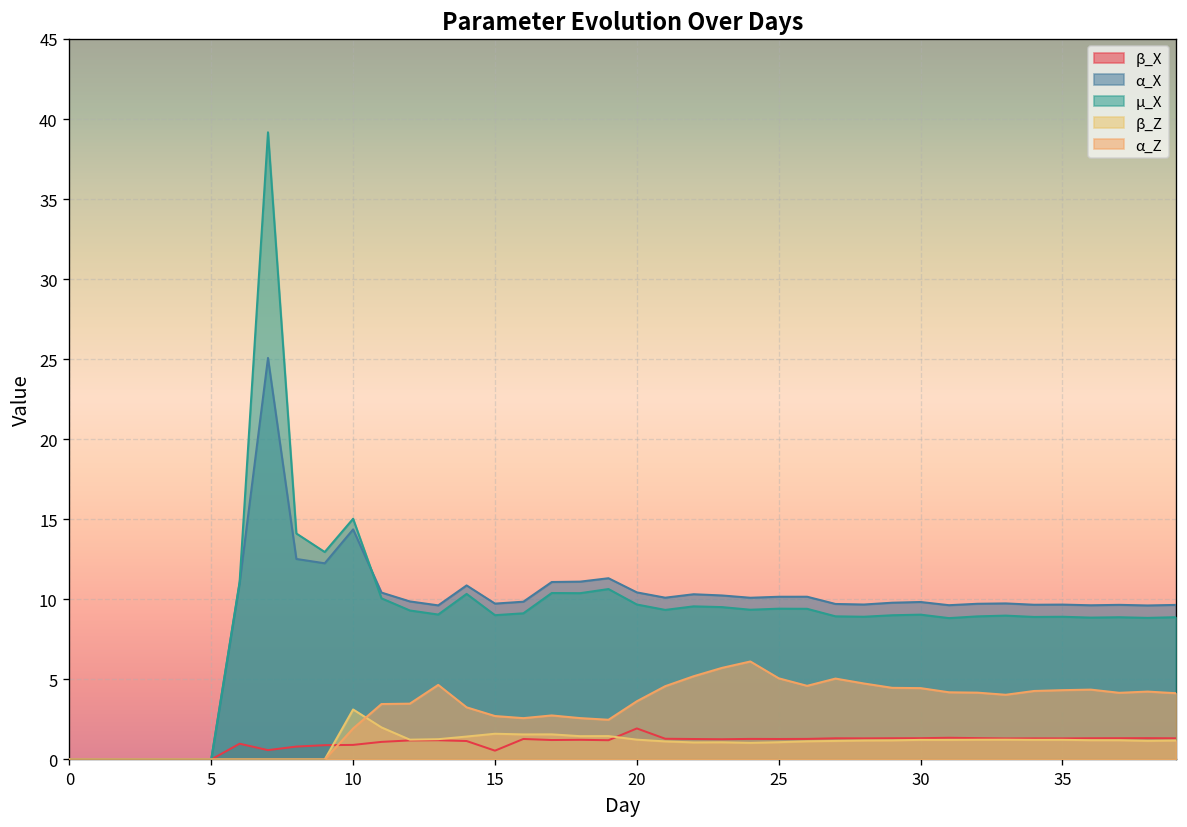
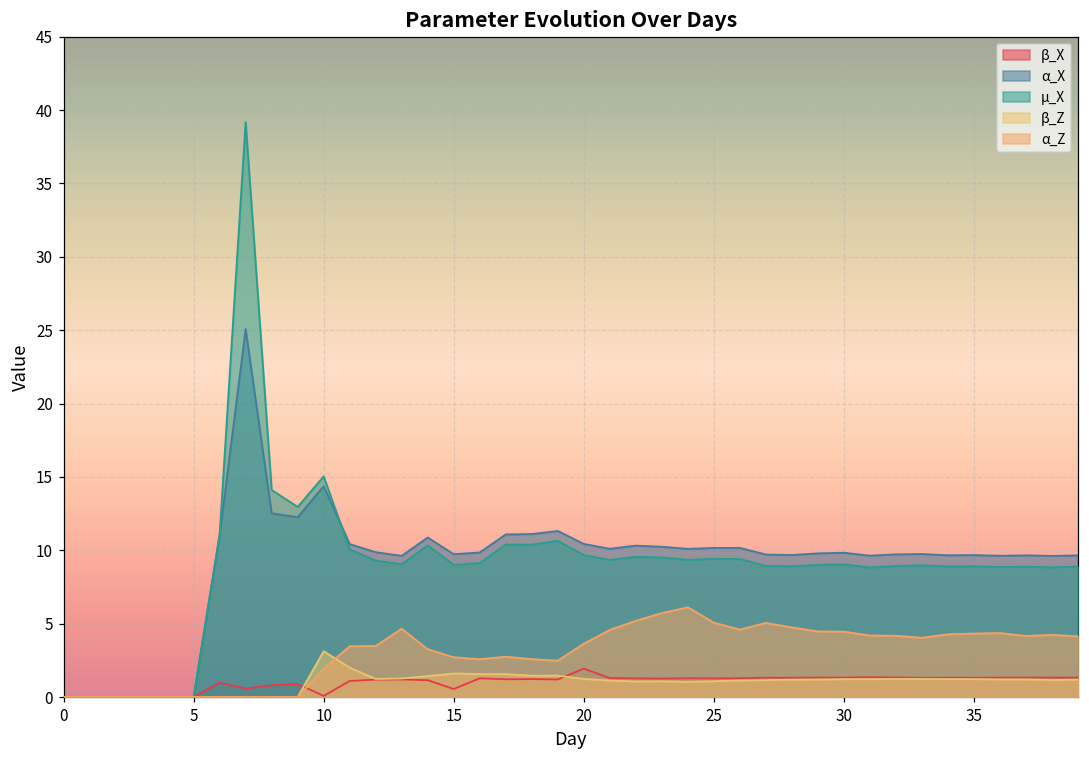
  {
    "β_X": {
-     "10": 0.9,
+     "10": 0.1,
      "15": 0.6,
      "20": 1.9,
      "25": 1.3
    }
  }
